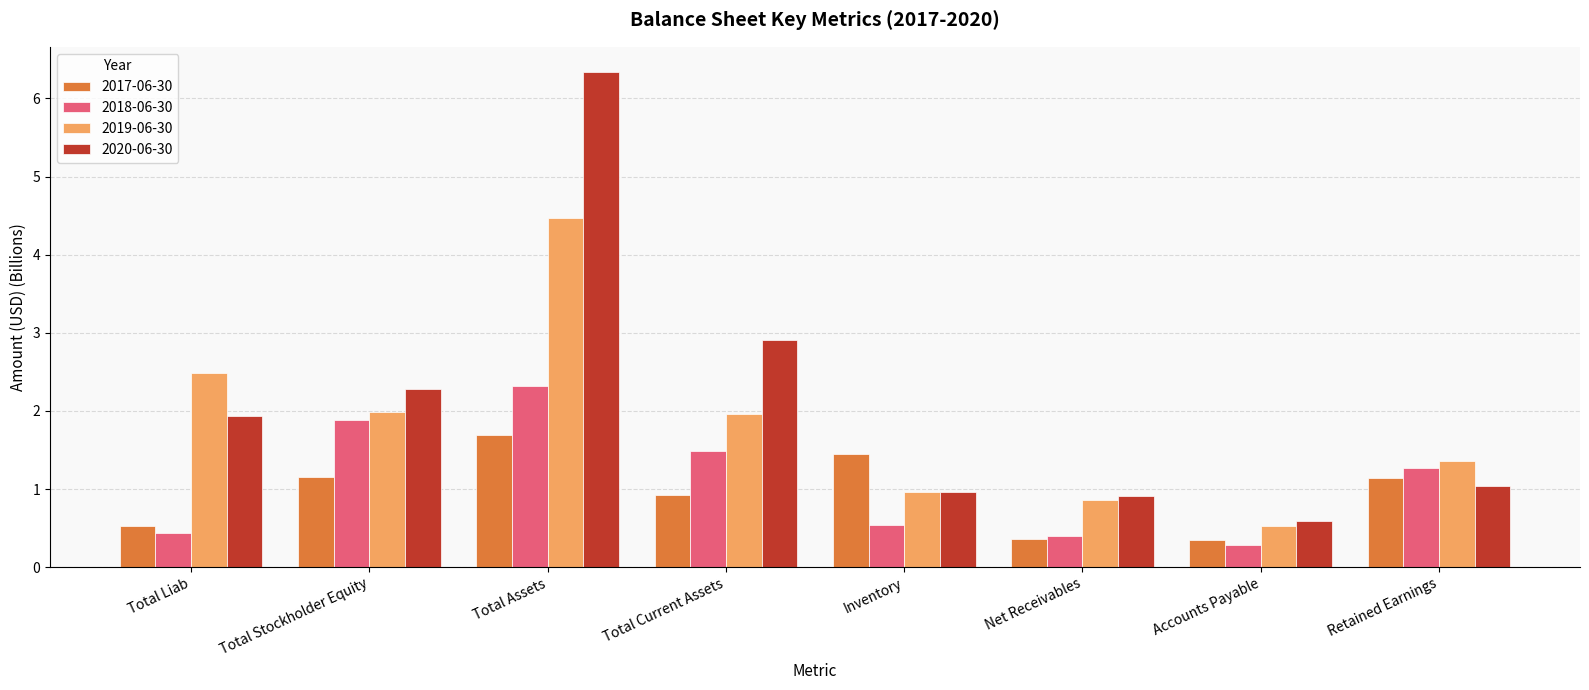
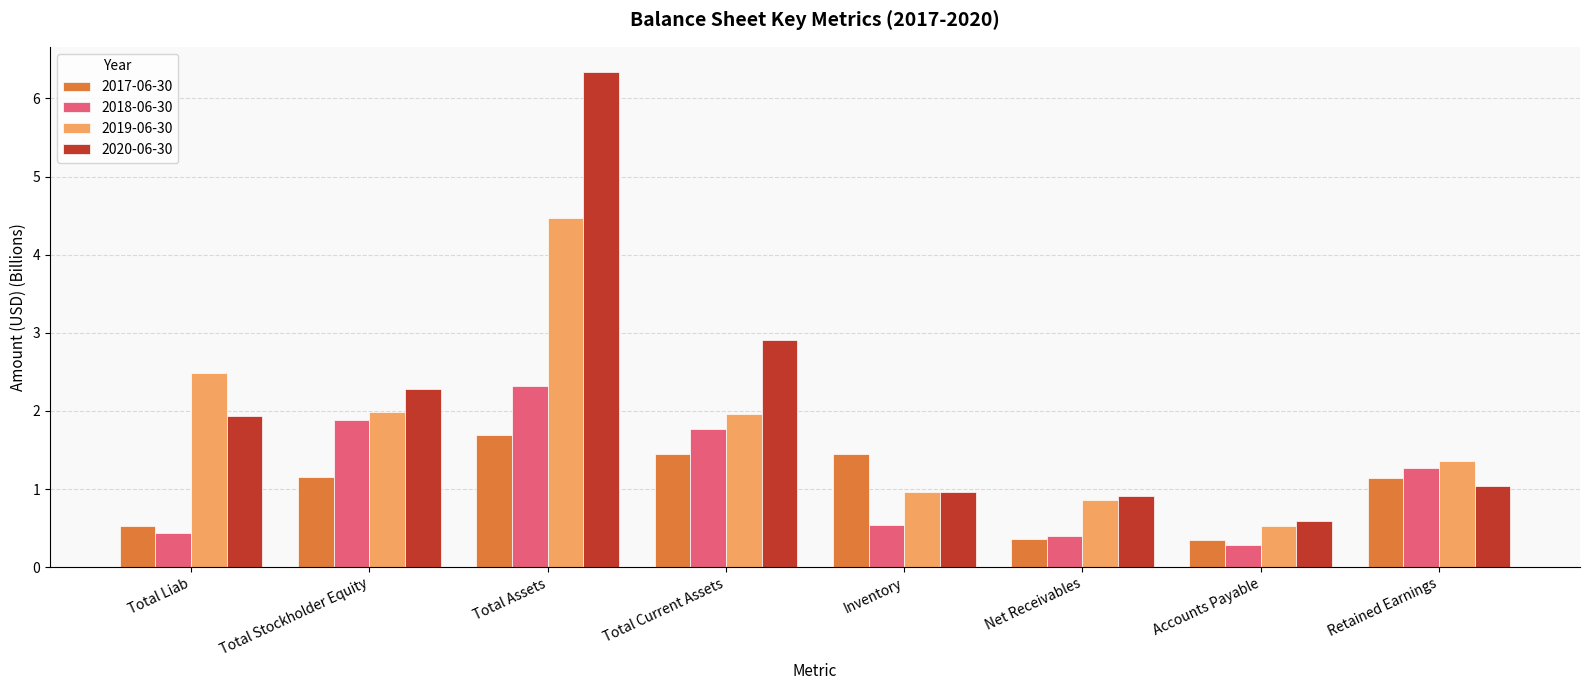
  {
    "2017-06-30": {
      "Total Liab": 0.5,
      "Total Stockholder Equity": 1.2,
      "Total Assets": 1.7,
-     "Total Current Assets": 0.9,
+     "Total Current Assets": 1.4,
      "Inventory": 1.4,
      "Net Receivables": 0.4,
      "Accounts Payable": 0.4,
      "Retained Earnings": 1.1
    },
    "2018-06-30": {
      "Total Liab": 0.4,
      "Total Stockholder Equity": 1.9,
      "Total Assets": 2.3,
-     "Total Current Assets": 1.5,
+     "Total Current Assets": 1.8,
      "Inventory": 0.5,
      "Net Receivables": 0.4,
      "Accounts Payable": 0.3,
      "Retained Earnings": 1.3
    },
    "2019-06-30": {
      "Total Liab": 2.5,
      "Total Stockholder Equity": 2.0,
      "Total Assets": 4.5,
      "Total Current Assets": 2.0,
      "Inventory": 1.0,
      "Net Receivables": 0.9,
      "Accounts Payable": 0.5,
      "Retained Earnings": 1.4
    },
    "2020-06-30": {
      "Total Liab": 1.9,
      "Total Stockholder Equity": 2.3,
      "Total Assets": 6.3,
      "Total Current Assets": 2.9,
      "Inventory": 1.0,
      "Net Receivables": 0.9,
      "Accounts Payable": 0.6,
      "Retained Earnings": 1.0
    }
  }
